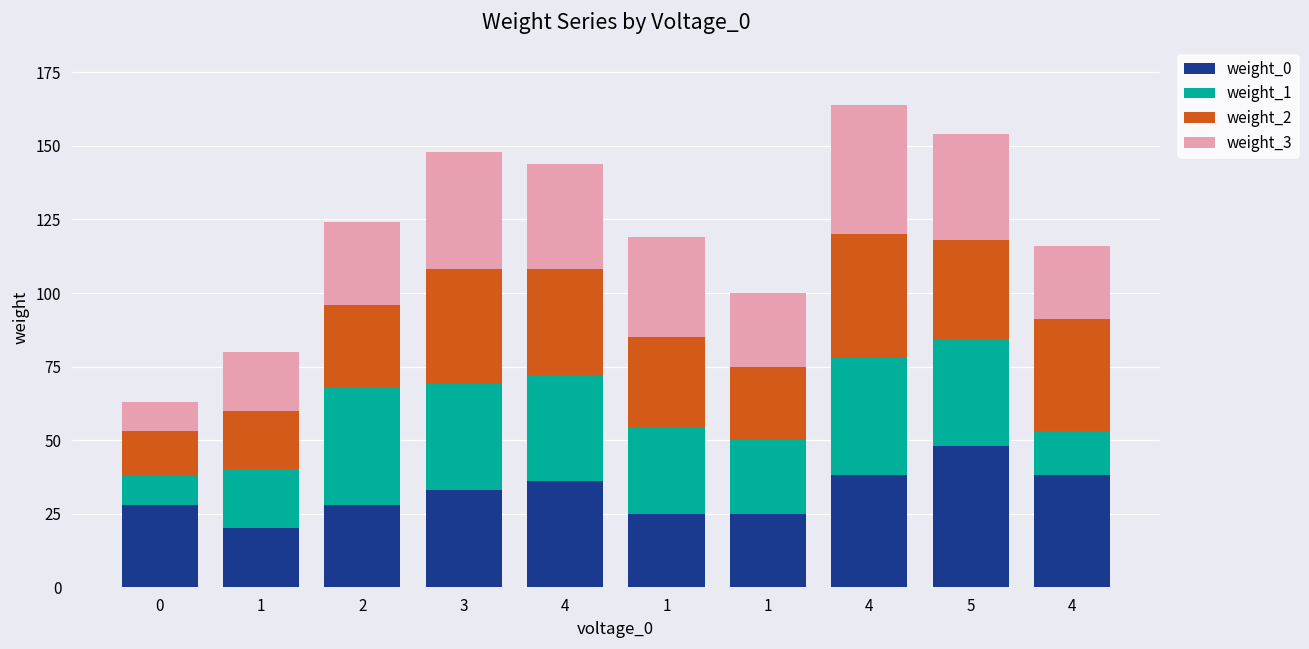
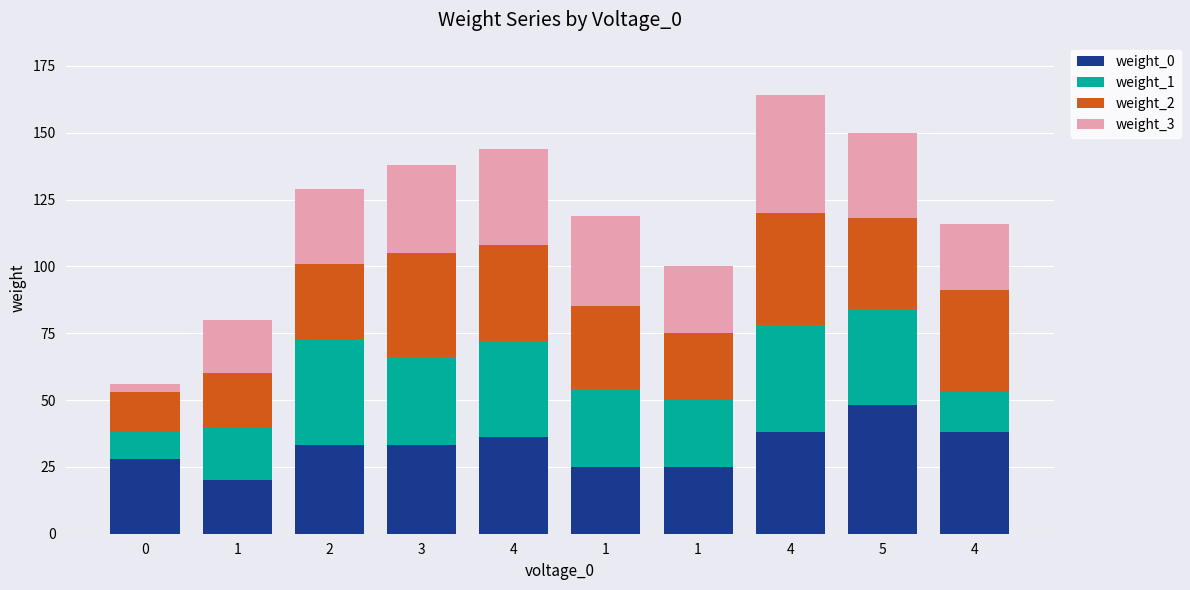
  {
    "weight_0": {
      "0": 28,
-     "2": 28,
+     "2": 33,
      "3": 33,
      "5": 48
    },
    "weight_1": {
      "0": 10,
      "2": 40,
-     "3": 36,
+     "3": 33,
      "5": 36
    },
    "weight_2": {
      "0": 15,
      "2": 28,
      "3": 39,
      "5": 34
    },
    "weight_3": {
-     "0": 10,
+     "0": 3,
      "2": 28,
-     "3": 40,
-     "5": 36
+     "3": 33,
+     "5": 32
    }
  }
